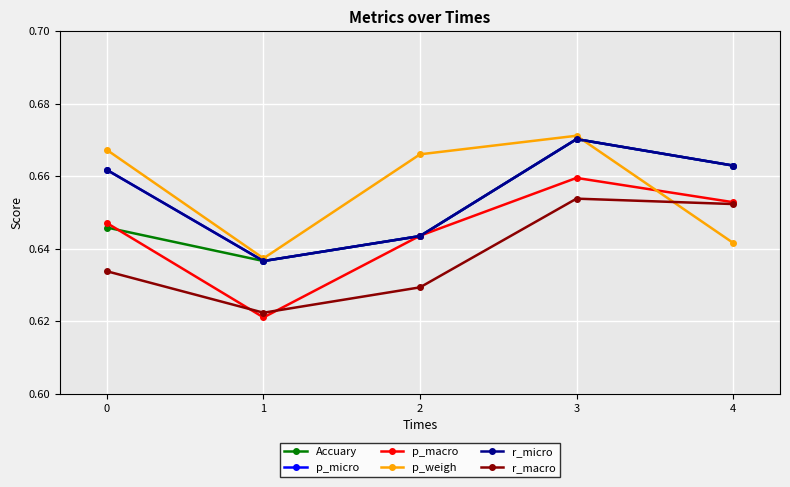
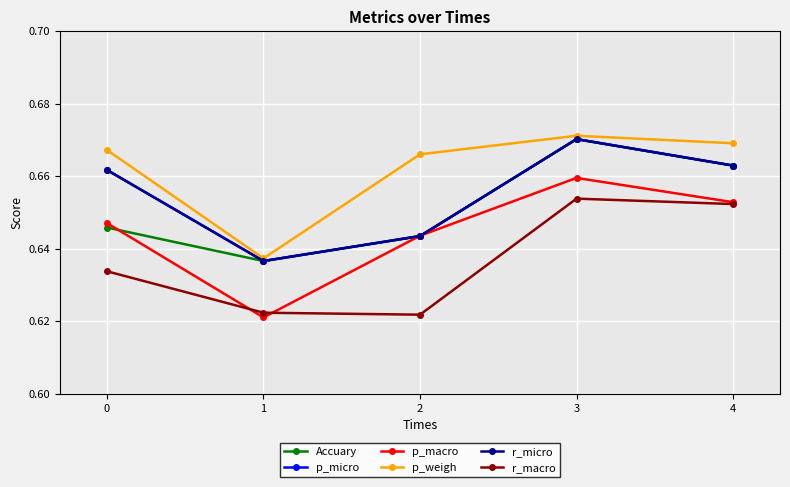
  {
    "Accuary": {
      "0": 0.646
    },
    "r_micro": {
      "0": 0.662
    },
    "p_macro": {
      "0": 0.647,
      "1": 0.621,
      "3": 0.659
    },
    "p_weigh": {
      "0": 0.667,
      "1": 0.637,
      "2": 0.666,
      "3": 0.671,
-     "4": 0.642
+     "4": 0.669
    },
    "r_macro": {
      "0": 0.634,
      "1": 0.622,
-     "2": 0.629,
+     "2": 0.622,
      "3": 0.654
    }
  }
